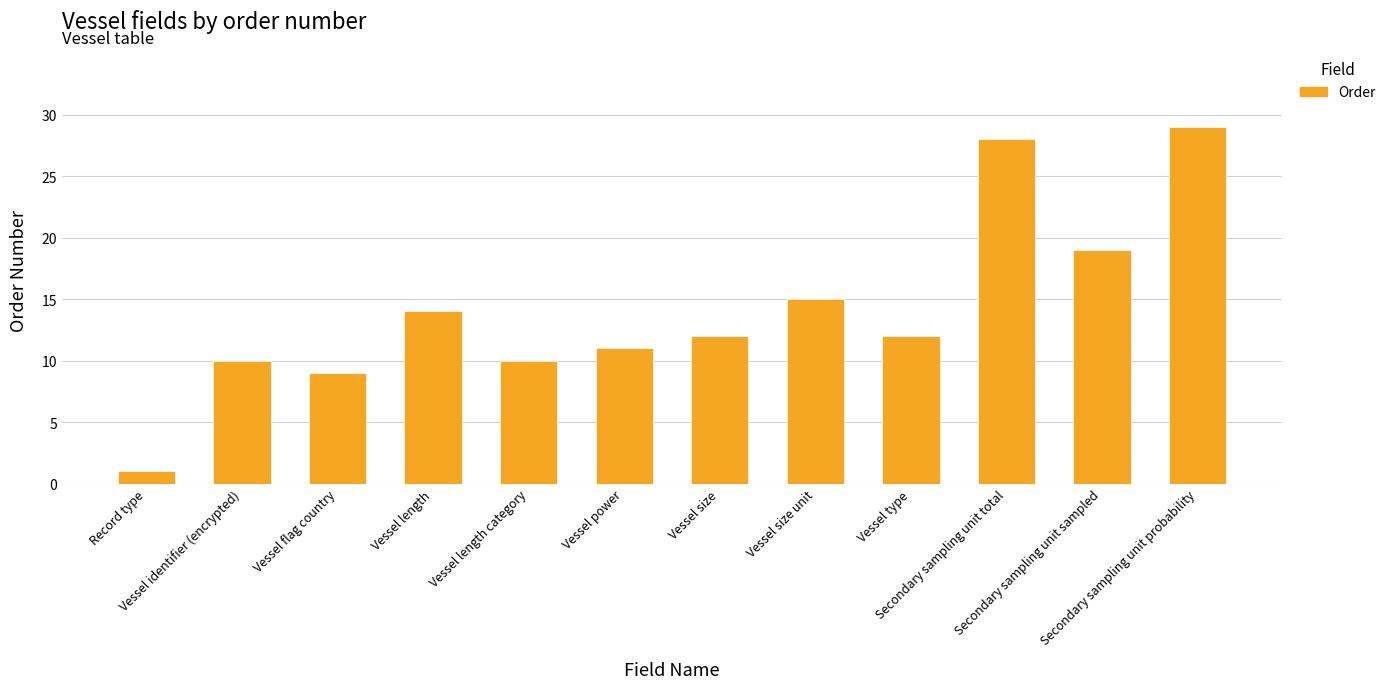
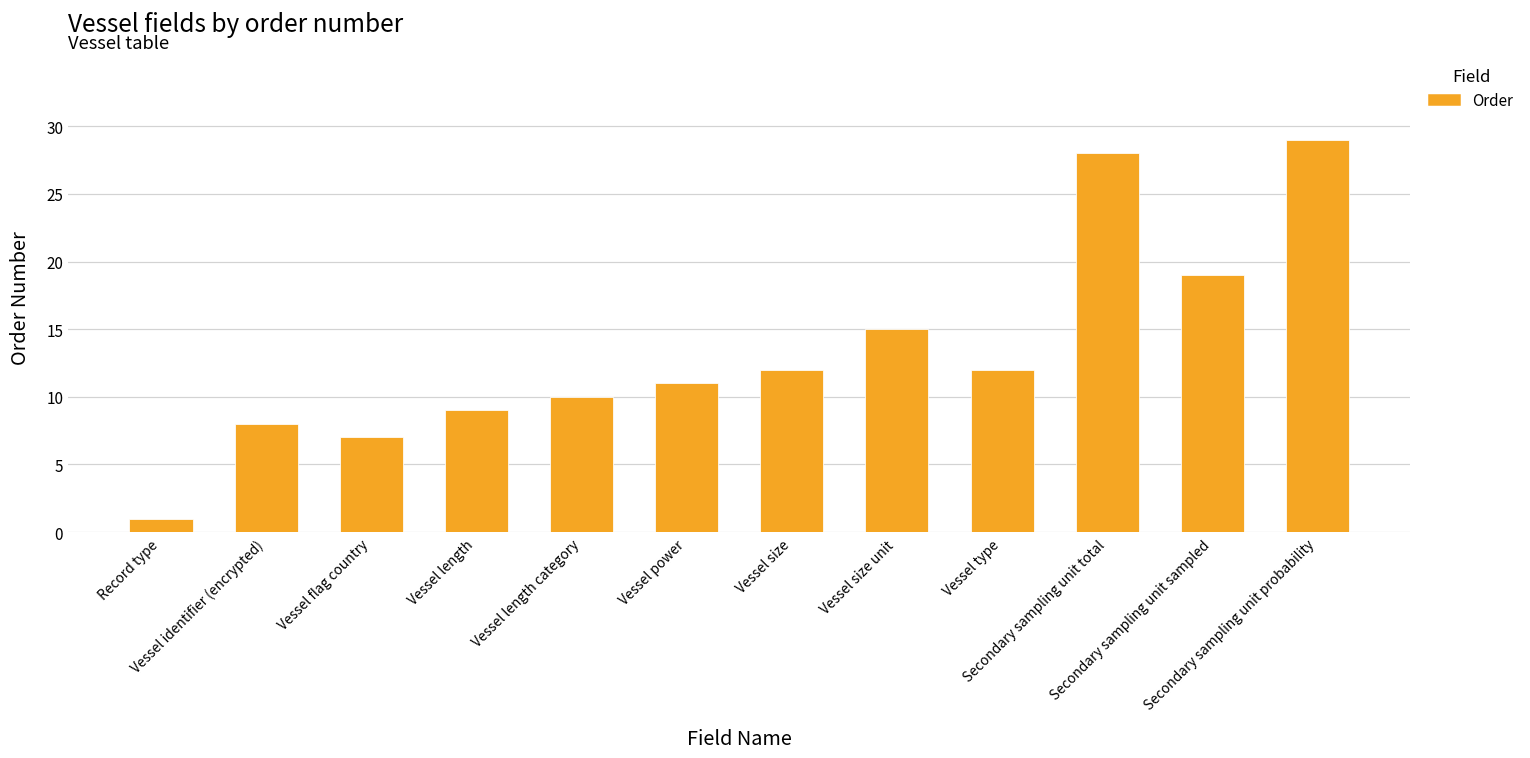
  {
    "Record type": 1,
-   "Vessel identifier (encrypted)": 10,
-   "Vessel flag country": 9,
-   "Vessel length": 14,
+   "Vessel identifier (encrypted)": 8,
+   "Vessel flag country": 7,
+   "Vessel length": 9,
    "Vessel length category": 10,
    "Vessel power": 11,
    "Vessel size": 12,
    "Vessel size unit": 15,
    "Vessel type": 12,
    "Secondary sampling unit total": 28,
    "Secondary sampling unit sampled": 19,
    "Secondary sampling unit probability": 29
  }
